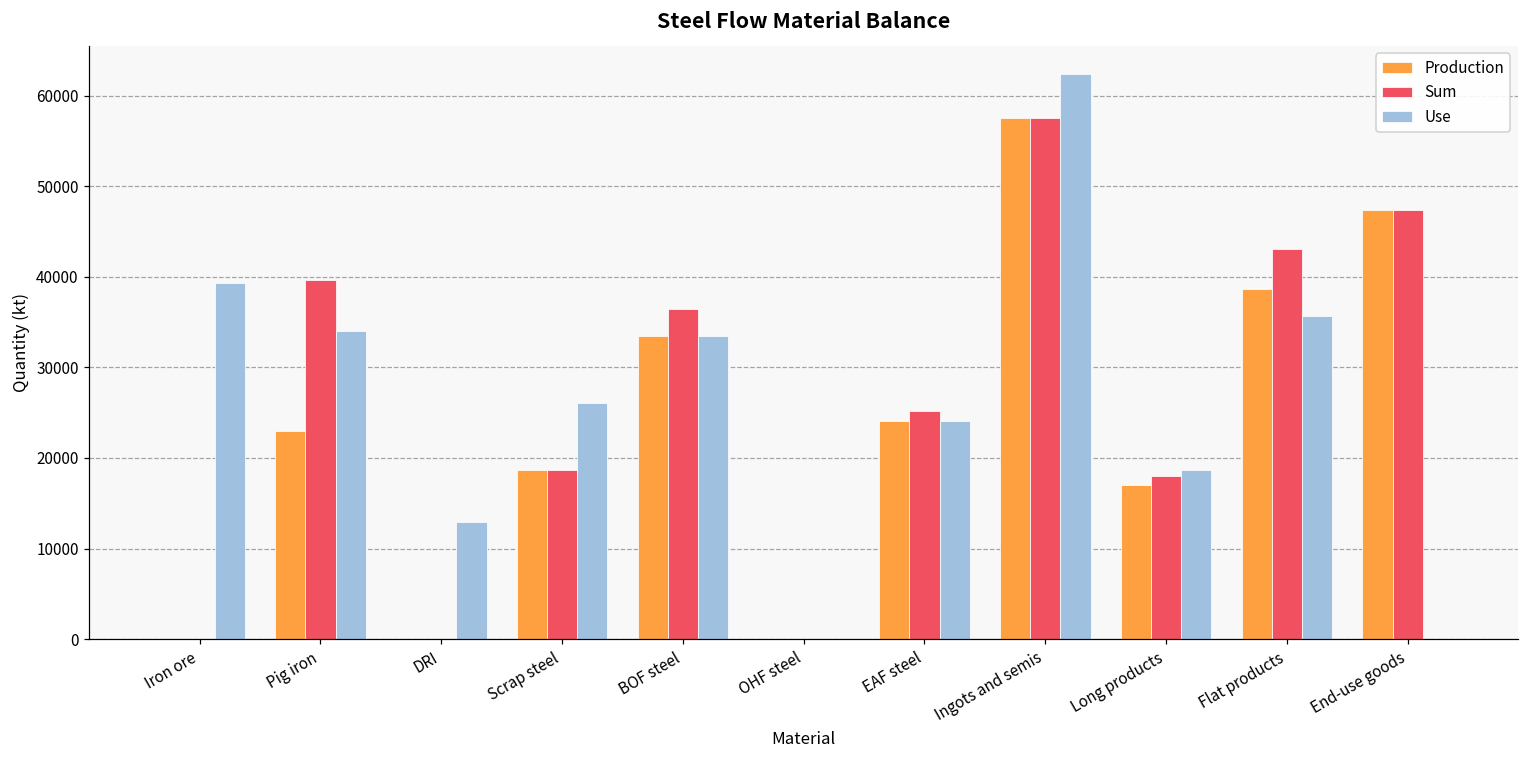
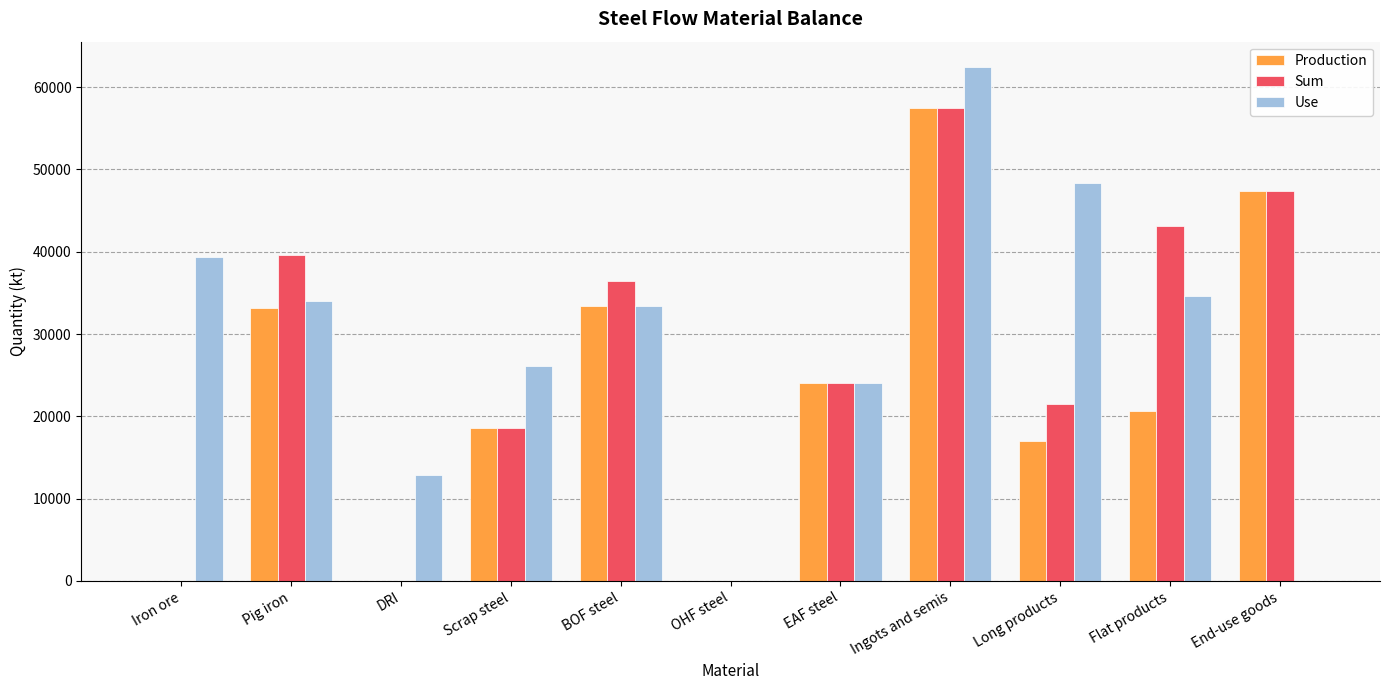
  {
    "Production": {
      "Iron ore": 0,
-     "Pig iron": 23000,
+     "Pig iron": 33000,
      "DRI": 0,
      "Scrap steel": 19000,
      "BOF steel": 33000,
      "OHF steel": 0,
      "EAF steel": 24000,
      "Ingots and semis": 58000,
      "Long products": 17000,
-     "Flat products": 39000,
+     "Flat products": 21000,
      "End-use goods": 47000
    },
    "Sum": {
      "Iron ore": 0,
      "Pig iron": 40000,
      "DRI": 0,
      "Scrap steel": 19000,
      "BOF steel": 36000,
      "OHF steel": 0,
-     "EAF steel": 25000,
+     "EAF steel": 24000,
      "Ingots and semis": 58000,
-     "Long products": 18000,
+     "Long products": 21000,
      "Flat products": 43000,
      "End-use goods": 47000
    },
    "Use": {
      "Iron ore": 39000,
      "Pig iron": 34000,
      "DRI": 13000,
      "Scrap steel": 26000,
      "BOF steel": 33000,
      "OHF steel": 0,
      "EAF steel": 24000,
      "Ingots and semis": 62000,
-     "Long products": 19000,
-     "Flat products": 36000,
+     "Long products": 48000,
+     "Flat products": 35000,
      "End-use goods": 0
    }
  }
